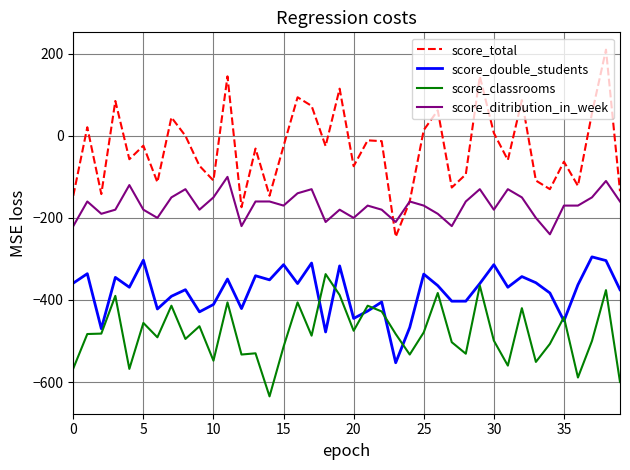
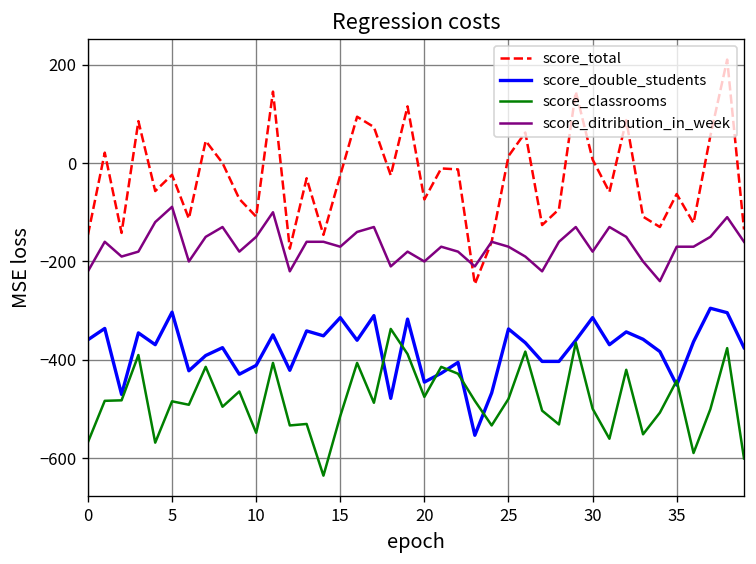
  {
    "score_total": {
      "0": -150,
      "5": -20,
      "10": -110,
      "15": -30,
      "20": -70,
      "25": 10,
      "30": 10,
      "35": -60
    },
    "score_double_students": {
      "0": -360,
      "5": -300,
      "10": -410,
      "15": -310,
      "20": -450,
      "25": -340,
      "30": -310,
      "35": -450
    },
    "score_classrooms": {
      "0": -570,
-     "5": -460,
+     "5": -480,
      "10": -550,
      "15": -510,
      "20": -480,
      "25": -480,
      "30": -500,
      "35": -440
    },
    "score_ditribution_in_week": {
      "0": -220,
-     "5": -180,
+     "5": -90,
      "10": -150,
      "15": -170,
      "20": -200,
      "25": -170,
      "30": -180,
      "35": -170
    }
  }
